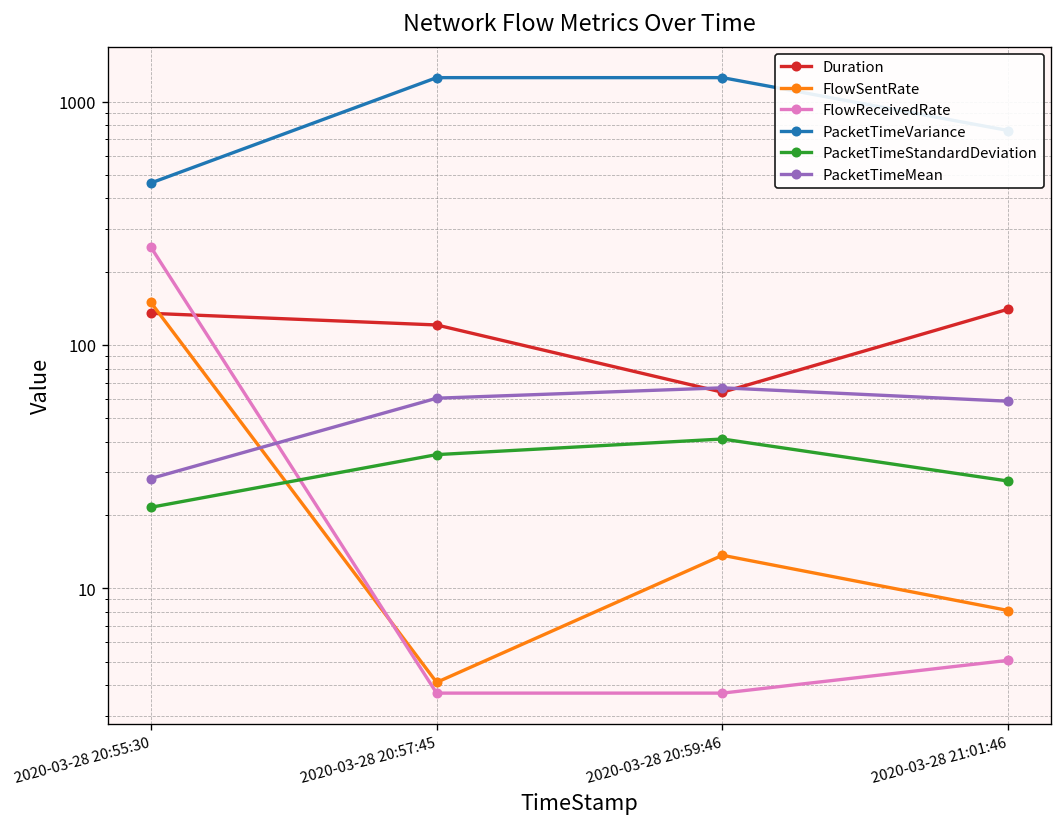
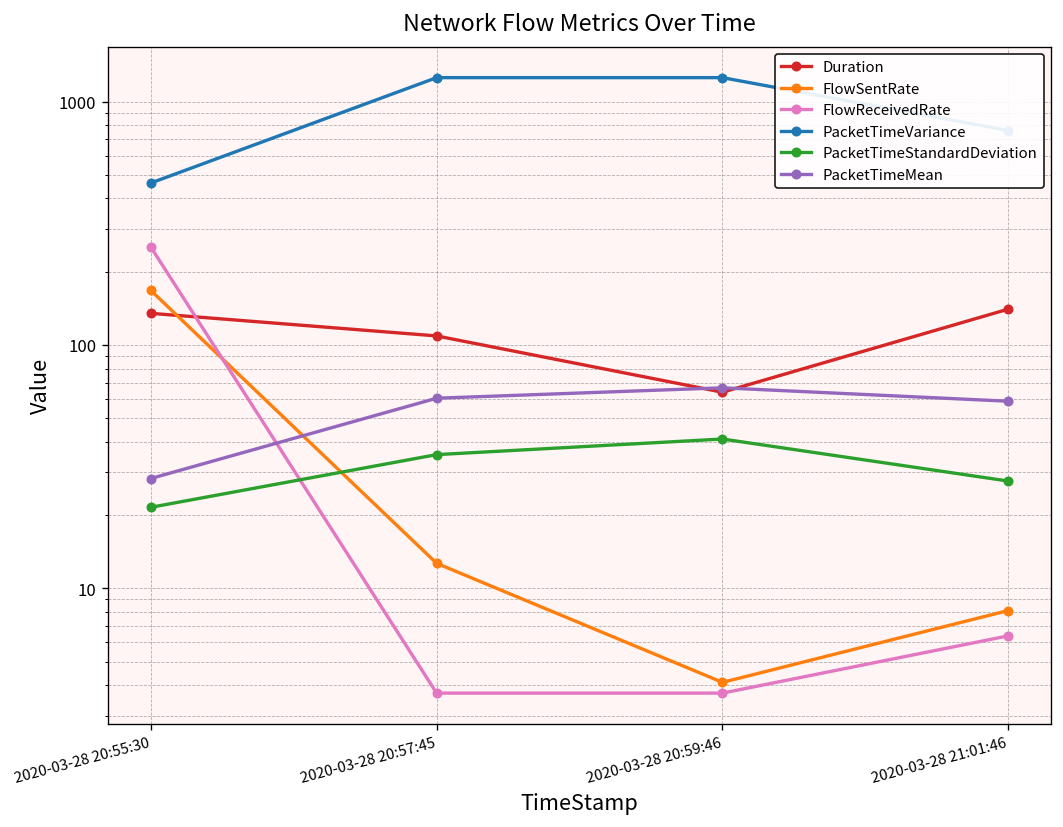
  {
    "Duration": {
      "2020-03-28 20:55:30": 130,
-     "2020-03-28 20:57:45": 120,
+     "2020-03-28 20:57:45": 110,
      "2020-03-28 20:59:46": 64,
      "2020-03-28 21:01:46": 140
    },
    "FlowSentRate": {
-     "2020-03-28 20:55:30": 150,
-     "2020-03-28 20:57:45": 4.1,
-     "2020-03-28 20:59:46": 14,
+     "2020-03-28 20:55:30": 170,
+     "2020-03-28 20:57:45": 13,
+     "2020-03-28 20:59:46": 4.1,
      "2020-03-28 21:01:46": 8.1
    },
    "FlowReceivedRate": {
      "2020-03-28 20:55:30": 250,
      "2020-03-28 20:57:45": 3.7,
      "2020-03-28 20:59:46": 3.7,
-     "2020-03-28 21:01:46": 5.1
+     "2020-03-28 21:01:46": 6.4
    },
    "PacketTimeVariance": {
      "2020-03-28 20:55:30": 460,
      "2020-03-28 20:57:45": 1300,
      "2020-03-28 20:59:46": 1300
    },
    "PacketTimeStandardDeviation": {
      "2020-03-28 20:55:30": 22,
      "2020-03-28 20:57:45": 35,
      "2020-03-28 20:59:46": 41,
      "2020-03-28 21:01:46": 28
    },
    "PacketTimeMean": {
      "2020-03-28 20:55:30": 28,
      "2020-03-28 20:57:45": 60,
      "2020-03-28 20:59:46": 67,
      "2020-03-28 21:01:46": 59
    }
  }
